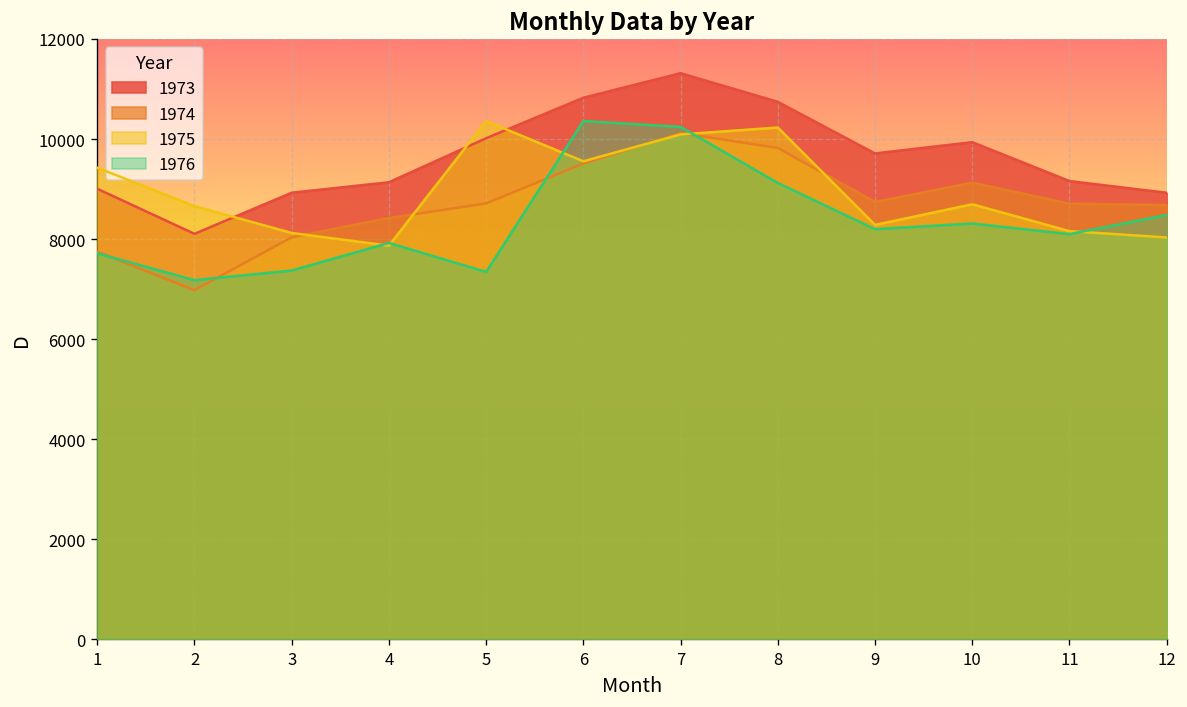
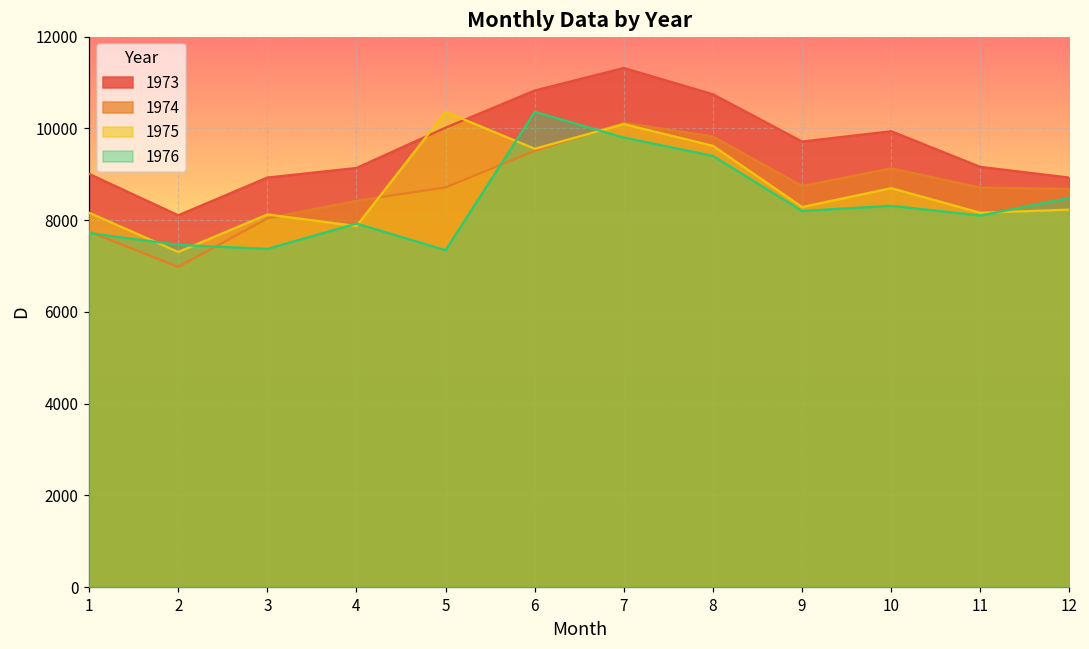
  {
    "1975": {
-     "1": 9400,
-     "2": 8700,
+     "1": 8200,
+     "2": 7300,
      "3": 8100,
      "5": 10400,
-     "8": 10200,
+     "8": 9600,
      "9": 8300,
      "10": 8700,
-     "12": 8000
+     "12": 8200
    },
    "1976": {
-     "2": 7200,
+     "2": 7500,
      "3": 7400,
      "5": 7300,
      "6": 10400,
-     "7": 10200,
-     "8": 9100,
+     "7": 9800,
+     "8": 9400,
      "9": 8200,
      "10": 8300,
      "12": 8500
    }
  }
